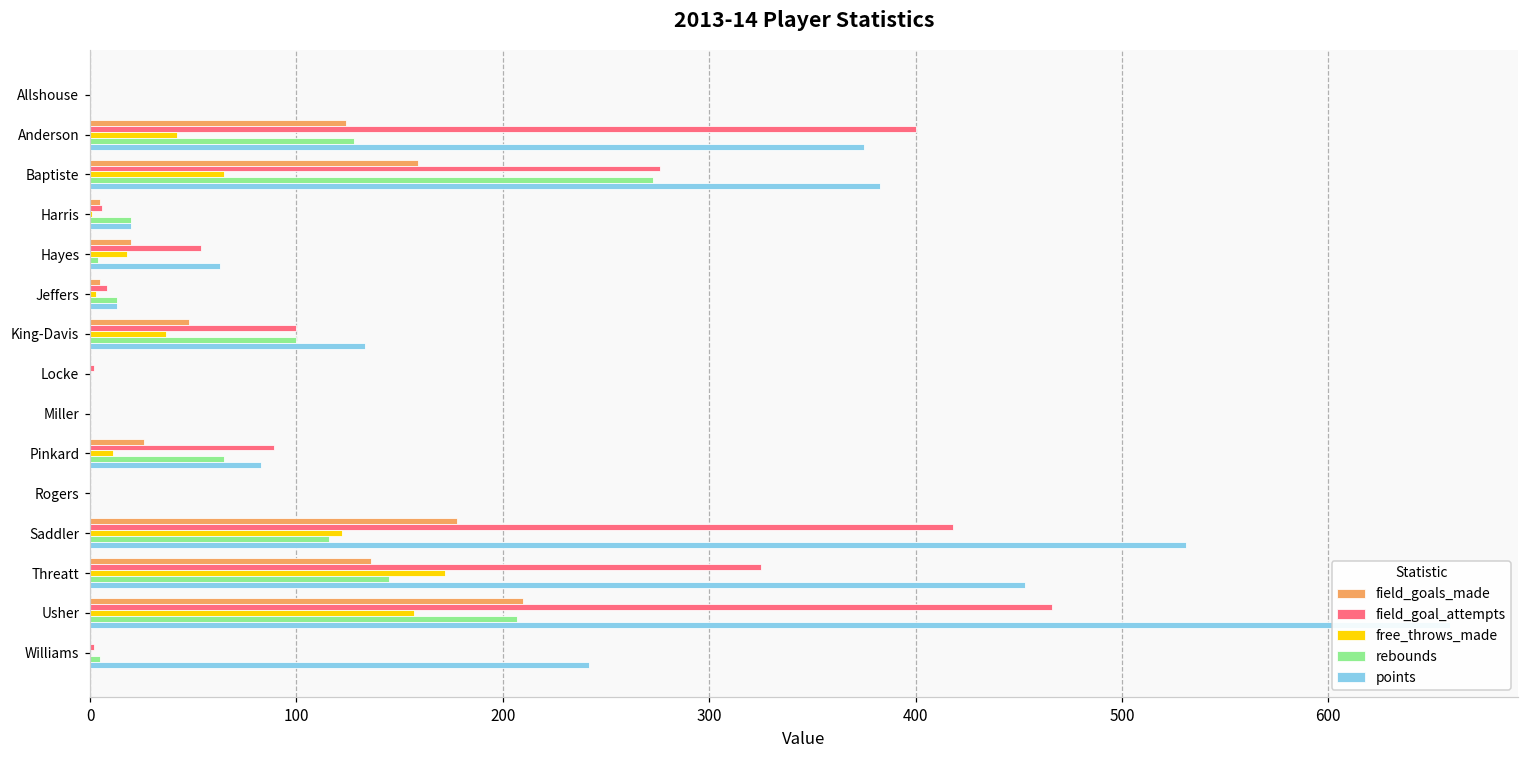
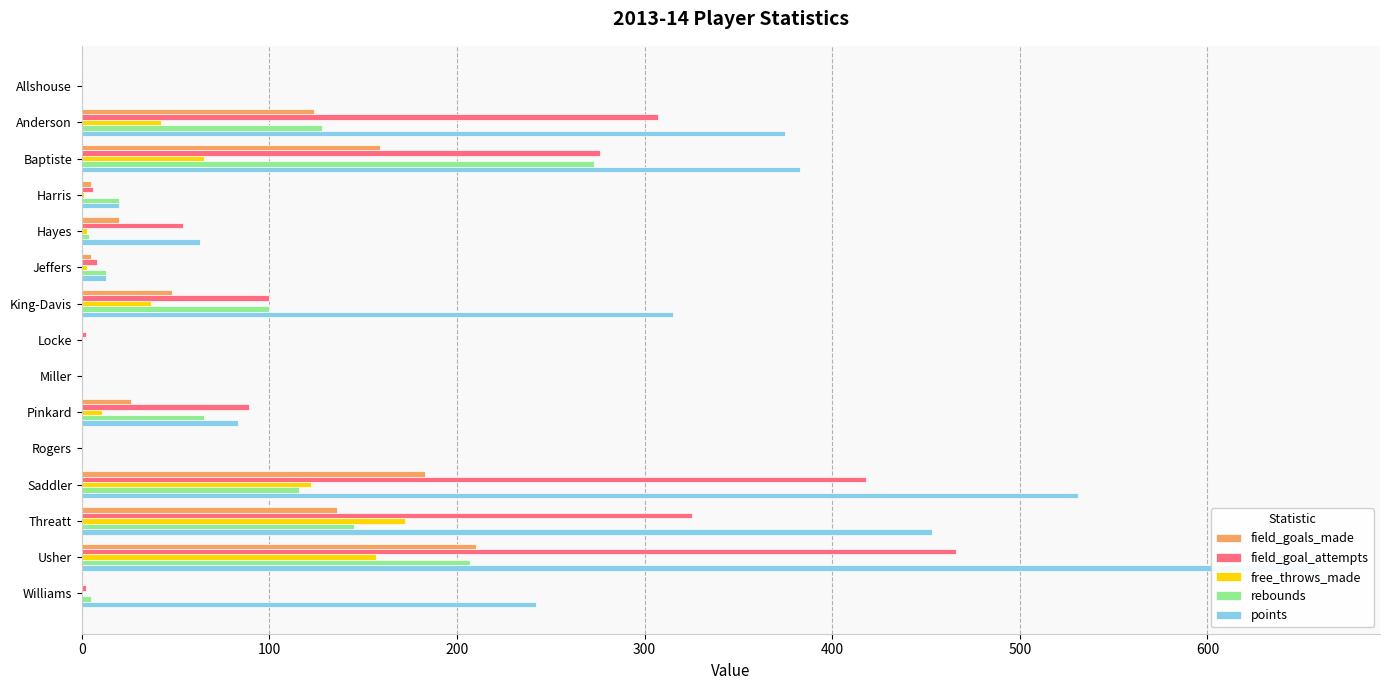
  {
    "field_goals_made": {
      "Allshouse": 0,
      "Anderson": 124,
      "Baptiste": 159,
      "Harris": 5,
      "Hayes": 20,
      "Jeffers": 5,
      "King-Davis": 48,
      "Locke": 0,
      "Miller": 0,
      "Pinkard": 26,
      "Rogers": 0,
-     "Saddler": 178,
+     "Saddler": 183,
      "Threatt": 136,
      "Usher": 210,
      "Williams": 0
    },
    "field_goal_attempts": {
      "Allshouse": 0,
-     "Anderson": 400,
+     "Anderson": 307,
      "Baptiste": 276,
      "Harris": 6,
      "Hayes": 54,
      "Jeffers": 8,
      "King-Davis": 100,
      "Locke": 2,
      "Miller": 0,
      "Pinkard": 89,
      "Rogers": 0,
      "Saddler": 418,
      "Threatt": 325,
      "Usher": 466,
      "Williams": 2
    },
    "free_throws_made": {
      "Allshouse": 0,
      "Anderson": 42,
      "Baptiste": 65,
-     "Hayes": 18,
+     "Hayes": 3,
      "Jeffers": 3,
      "King-Davis": 37,
      "Locke": 0,
      "Miller": 0,
      "Pinkard": 11,
      "Rogers": 0,
      "Saddler": 122,
      "Threatt": 172,
      "Usher": 157,
      "Williams": 0
    },
    "rebounds": {
      "Allshouse": 0,
      "Anderson": 128,
      "Baptiste": 273,
      "Harris": 20,
      "Hayes": 4,
      "Jeffers": 13,
      "King-Davis": 100,
      "Locke": 0,
      "Miller": 0,
      "Pinkard": 65,
      "Rogers": 0,
      "Saddler": 116,
      "Threatt": 145,
      "Usher": 207,
      "Williams": 5
    },
    "points": {
      "Allshouse": 0,
      "Anderson": 375,
      "Baptiste": 383,
      "Harris": 20,
      "Hayes": 63,
      "Jeffers": 13,
-     "King-Davis": 133,
+     "King-Davis": 315,
      "Locke": 0,
      "Miller": 0,
      "Pinkard": 83,
      "Rogers": 0,
      "Saddler": 531,
      "Threatt": 453,
      "Williams": 242
    }
  }
